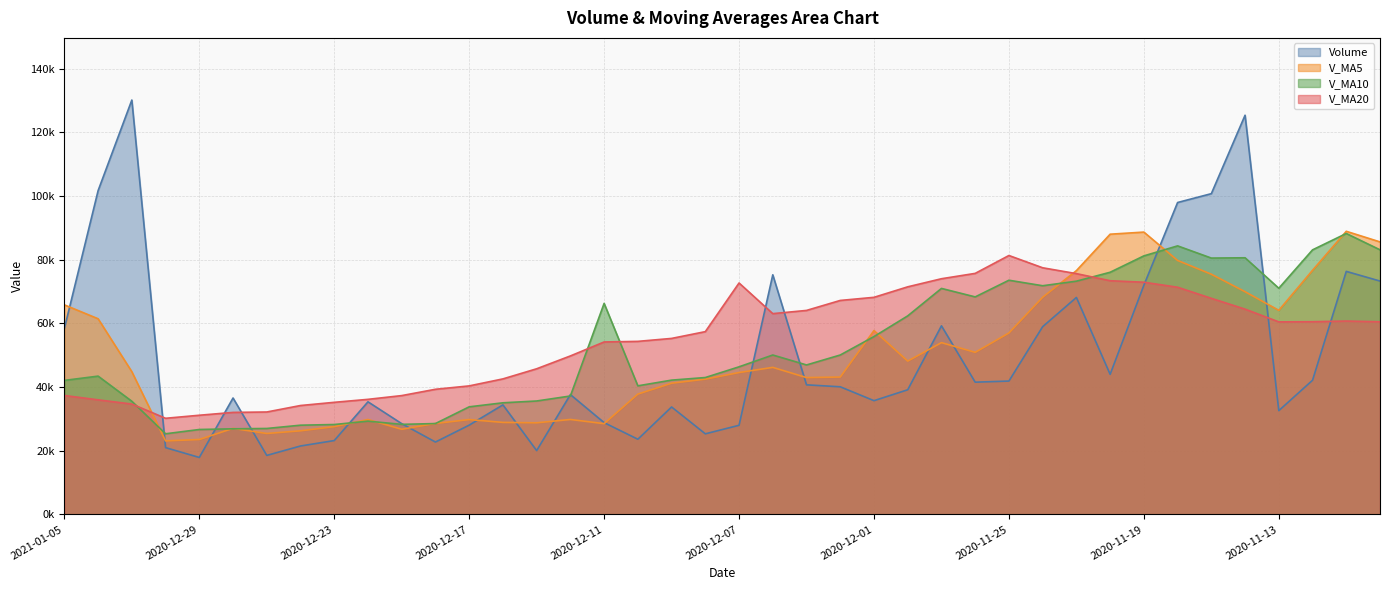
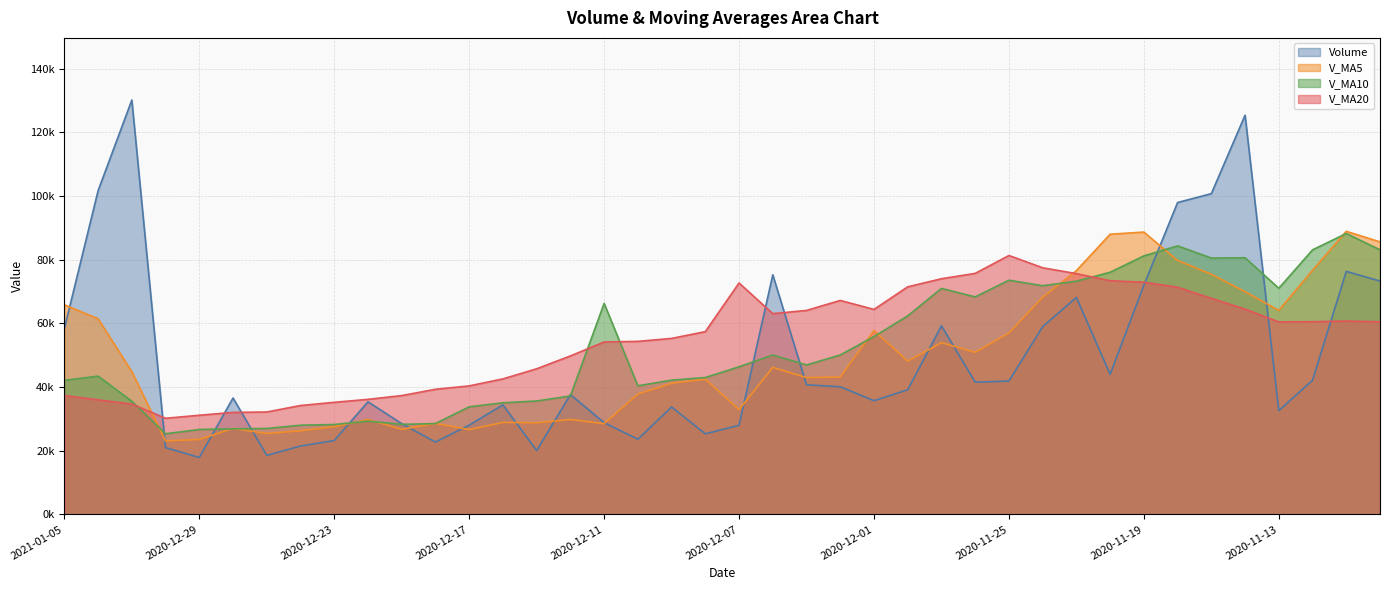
  {
    "Volume": {
      "2021-01-05": 58000,
      "2020-12-29": 18000,
      "2020-12-23": 23000,
      "2020-12-17": 28000,
      "2020-12-07": 28000,
      "2020-12-01": 36000,
      "2020-11-25": 42000,
      "2020-11-19": 72000,
      "2020-11-13": 33000
    },
    "V_MA5": {
      "2021-01-05": 66000,
      "2020-12-29": 24000,
-     "2020-12-17": 30000,
-     "2020-12-07": 45000,
+     "2020-12-17": 27000,
+     "2020-12-07": 33000,
      "2020-12-01": 58000,
      "2020-11-25": 57000,
      "2020-11-19": 89000,
      "2020-11-13": 64000
    },
    "V_MA10": {
      "2021-01-05": 42000,
      "2020-12-29": 27000,
      "2020-12-17": 34000,
      "2020-12-11": 66000,
      "2020-12-07": 46000,
      "2020-12-01": 56000,
      "2020-11-25": 74000,
      "2020-11-19": 81000,
      "2020-11-13": 71000
    },
    "V_MA20": {
      "2021-01-05": 37000,
      "2020-12-29": 31000,
      "2020-12-23": 35000,
      "2020-12-17": 40000,
      "2020-12-11": 54000,
      "2020-12-07": 73000,
-     "2020-12-01": 68000,
+     "2020-12-01": 64000,
      "2020-11-25": 81000,
      "2020-11-19": 73000,
      "2020-11-13": 60000
    }
  }
